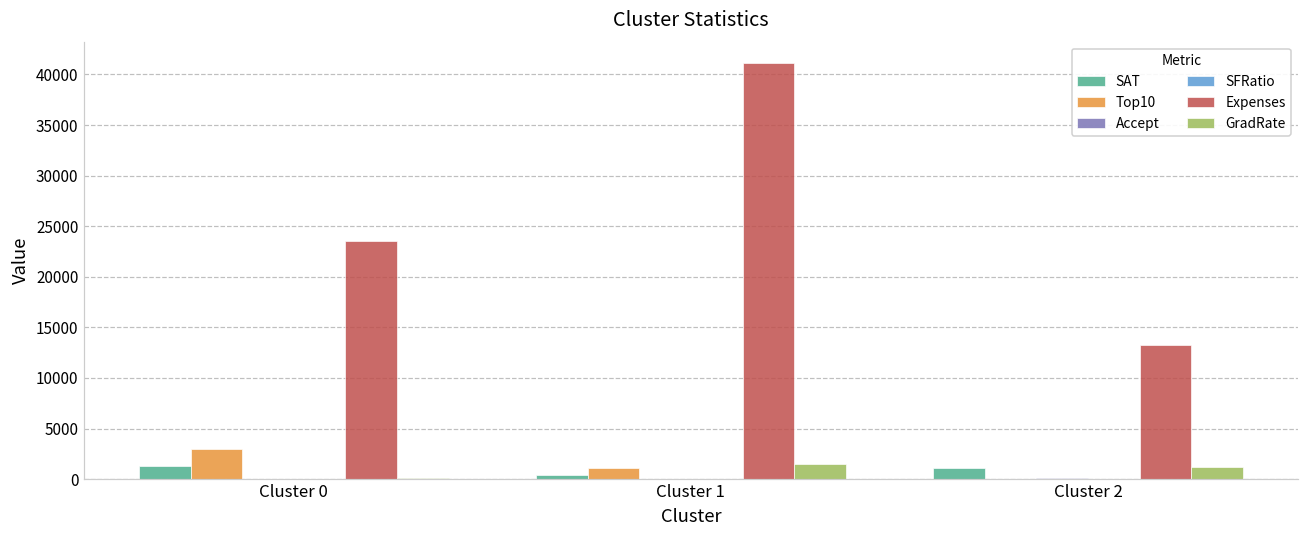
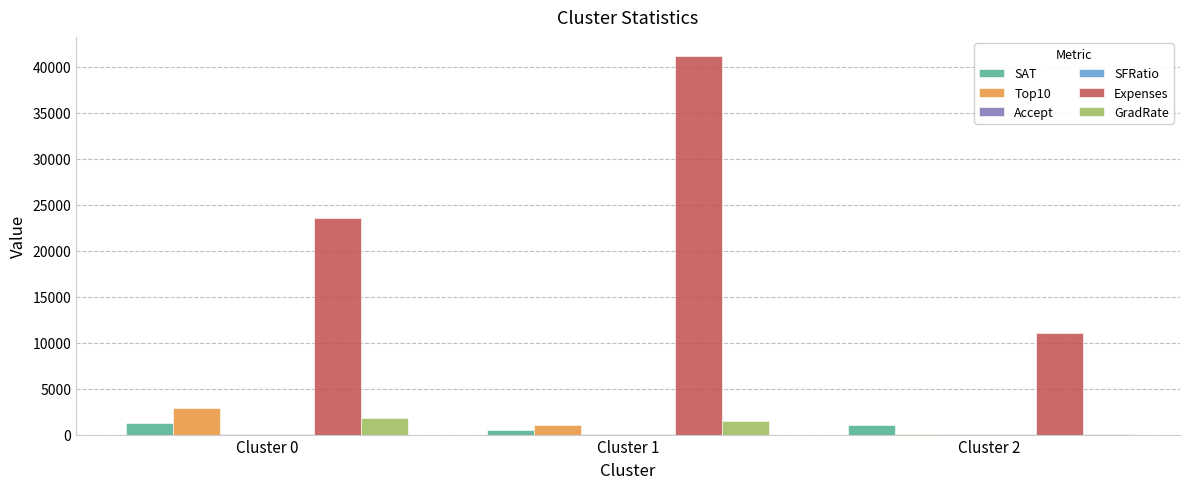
  {
    "SAT": {
      "Cluster 0": 1000,
      "Cluster 1": 0,
      "Cluster 2": 1000
    },
    "Top10": {
      "Cluster 0": 3000,
      "Cluster 1": 1000
    },
    "Expenses": {
      "Cluster 0": 24000,
      "Cluster 1": 41000,
-     "Cluster 2": 13000
+     "Cluster 2": 11000
    },
    "GradRate": {
-     "Cluster 0": 0,
+     "Cluster 0": 2000,
      "Cluster 1": 2000,
-     "Cluster 2": 1000
+     "Cluster 2": 0
    }
  }
